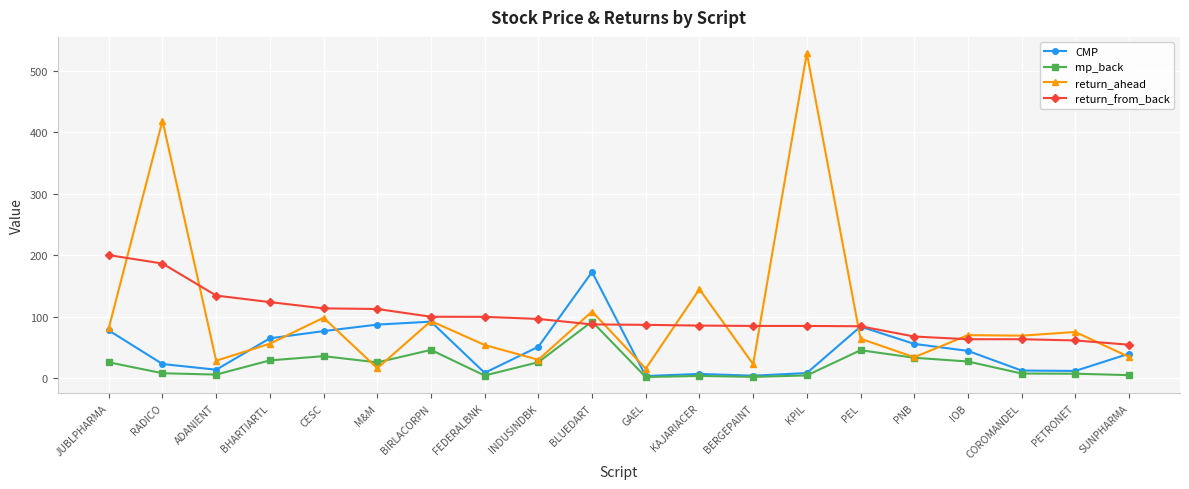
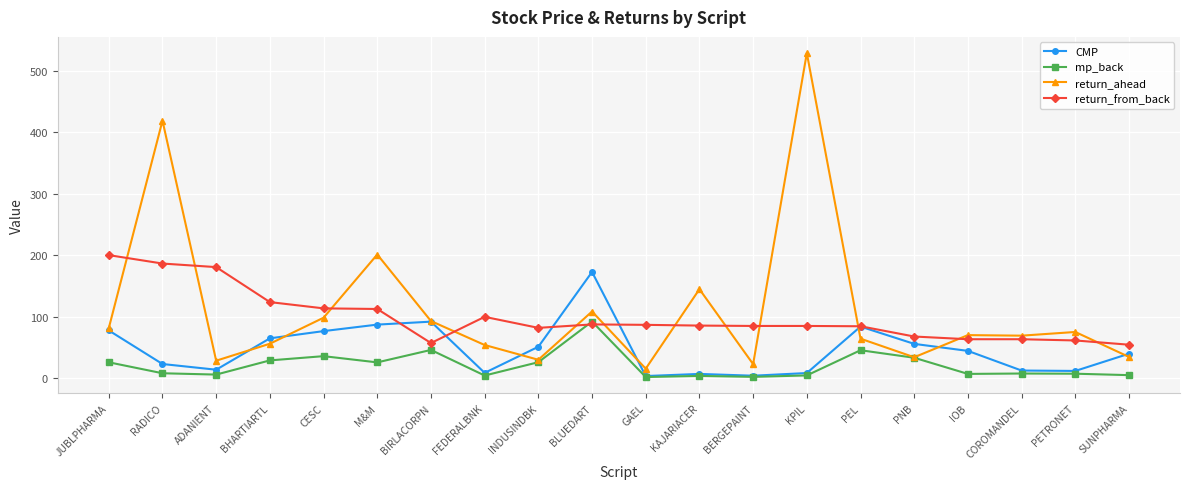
  {
    "CMP": {
      "RADICO": 20,
      "ADANIENT": 10,
      "BHARTIARTL": 60,
      "CESC": 80,
      "M&M": 90,
      "FEDERALBNK": 10,
      "INDUSINDBK": 50,
      "BLUEDART": 170,
      "PNB": 60,
      "IOB": 40,
      "COROMANDEL": 10,
      "PETRONET": 10,
      "SUNPHARMA": 40
    },
    "mp_back": {
      "JUBLPHARMA": 30,
      "RADICO": 10,
      "ADANIENT": 10,
      "BHARTIARTL": 30,
      "CESC": 40,
      "M&M": 30,
      "BIRLACORPN": 50,
      "FEDERALBNK": 0,
      "BLUEDART": 90,
      "PEL": 50,
-     "IOB": 30,
+     "IOB": 10,
      "COROMANDEL": 10,
      "PETRONET": 10,
      "SUNPHARMA": 10
    },
    "return_ahead": {
      "RADICO": 420,
      "ADANIENT": 30,
      "BHARTIARTL": 60,
      "CESC": 100,
-     "M&M": 20,
+     "M&M": 200,
      "FEDERALBNK": 50,
      "BLUEDART": 110,
      "GAEL": 20,
      "KAJARIACER": 140,
      "BERGEPAINT": 20,
      "KPIL": 530,
      "PEL": 60,
      "IOB": 70,
      "COROMANDEL": 70,
      "PETRONET": 80,
      "SUNPHARMA": 30
    },
    "return_from_back": {
      "JUBLPHARMA": 200,
      "RADICO": 190,
-     "ADANIENT": 130,
+     "ADANIENT": 180,
      "BHARTIARTL": 120,
      "CESC": 110,
      "M&M": 110,
-     "BIRLACORPN": 100,
+     "BIRLACORPN": 60,
      "FEDERALBNK": 100,
-     "INDUSINDBK": 100,
+     "INDUSINDBK": 80,
      "BLUEDART": 90,
      "GAEL": 90,
      "KAJARIACER": 90,
      "BERGEPAINT": 90,
      "KPIL": 90,
      "PNB": 70,
      "IOB": 60,
      "COROMANDEL": 60,
      "PETRONET": 60,
      "SUNPHARMA": 50
    }
  }
